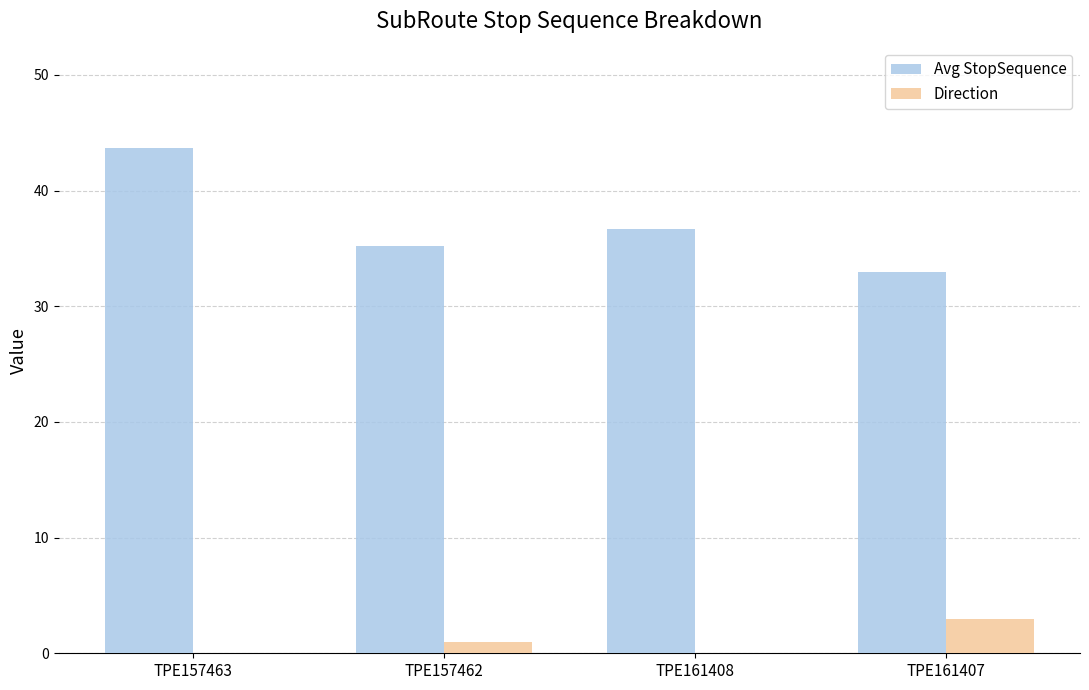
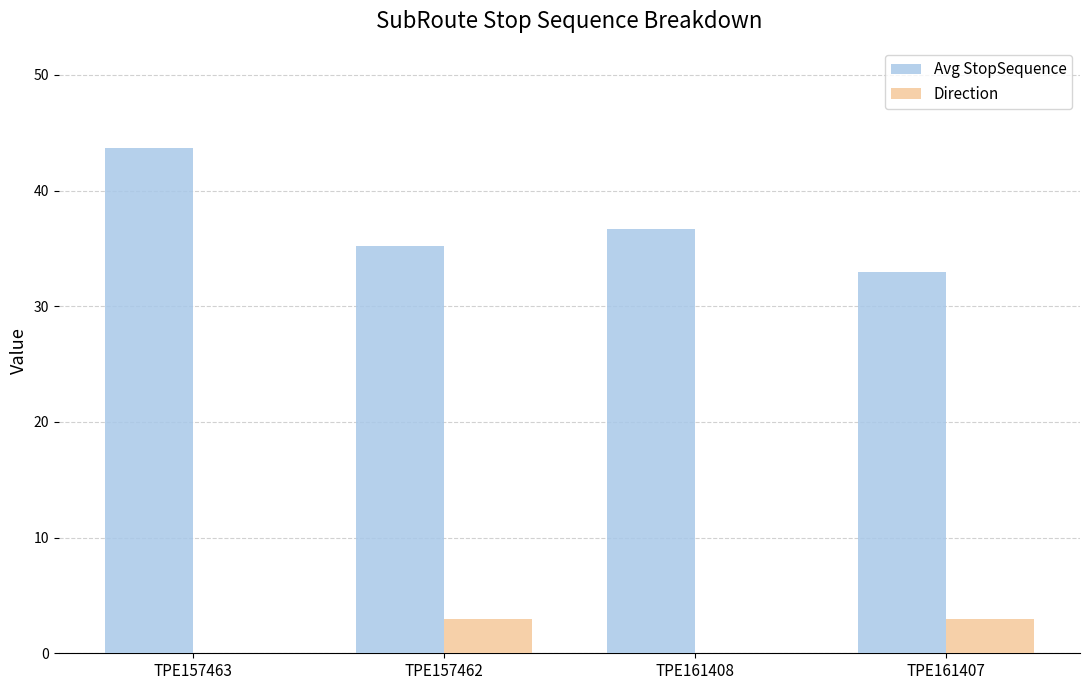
  {
    "Avg StopSequence": {
      "TPE157463": 43.6,
      "TPE157462": 35,
      "TPE161408": 36.7,
      "TPE161407": 33
    },
    "Direction": {
      "TPE157463": 0,
-     "TPE157462": 1,
+     "TPE157462": 3,
      "TPE161408": 0,
      "TPE161407": 3
    }
  }
